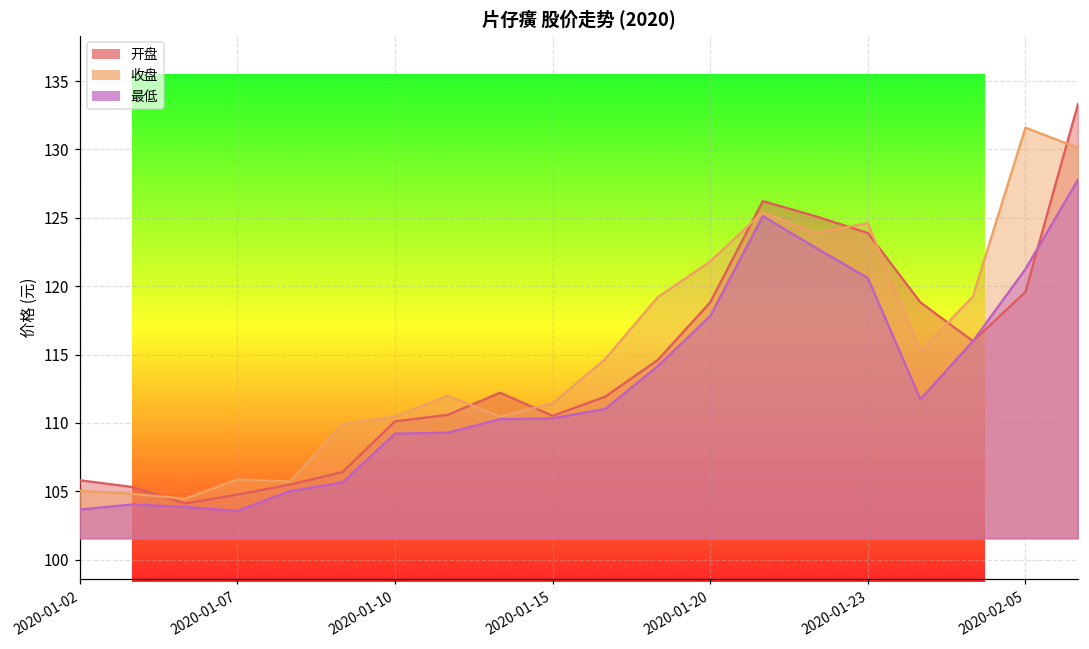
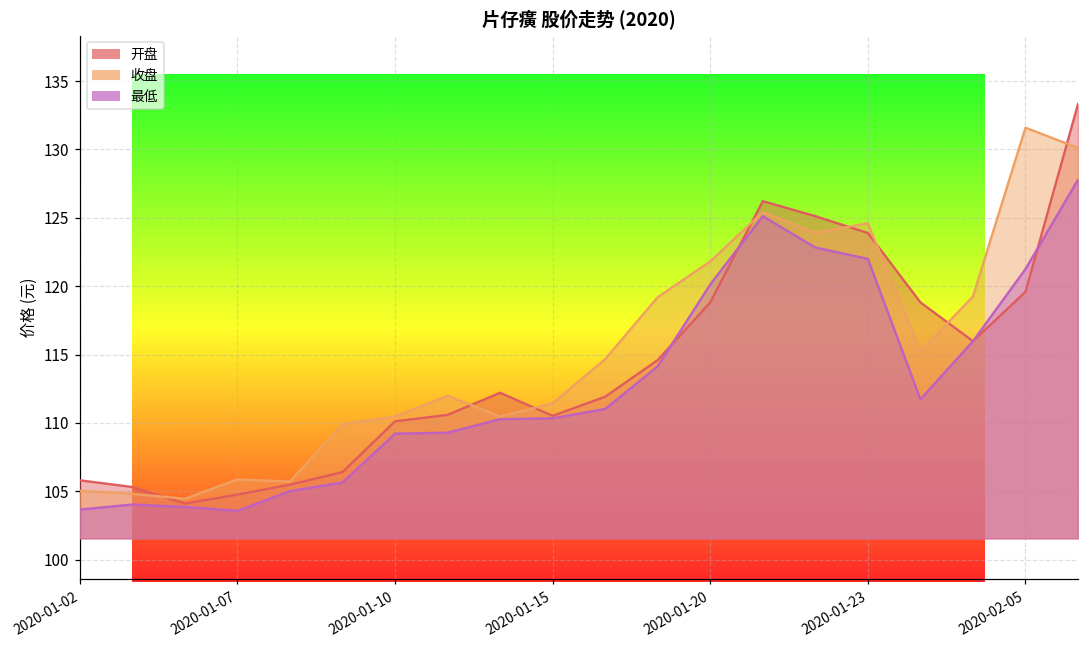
  {
    "最低": {
      "2020-01-02": 103.7,
      "2020-01-07": 103.6,
      "2020-01-10": 109.2,
-     "2020-01-20": 117.8,
-     "2020-01-23": 120.6,
+     "2020-01-20": 120.1,
+     "2020-01-23": 122.0,
      "2020-02-05": 121.3
    }
  }
